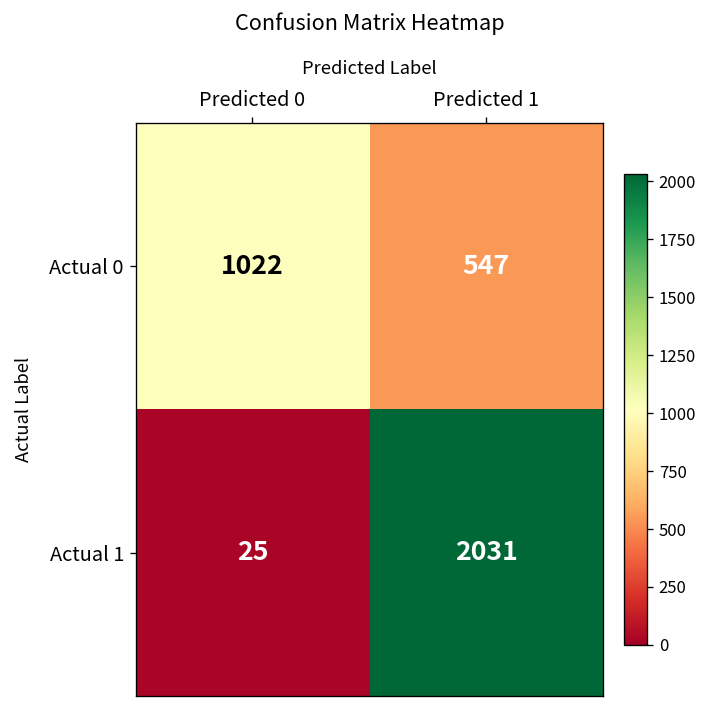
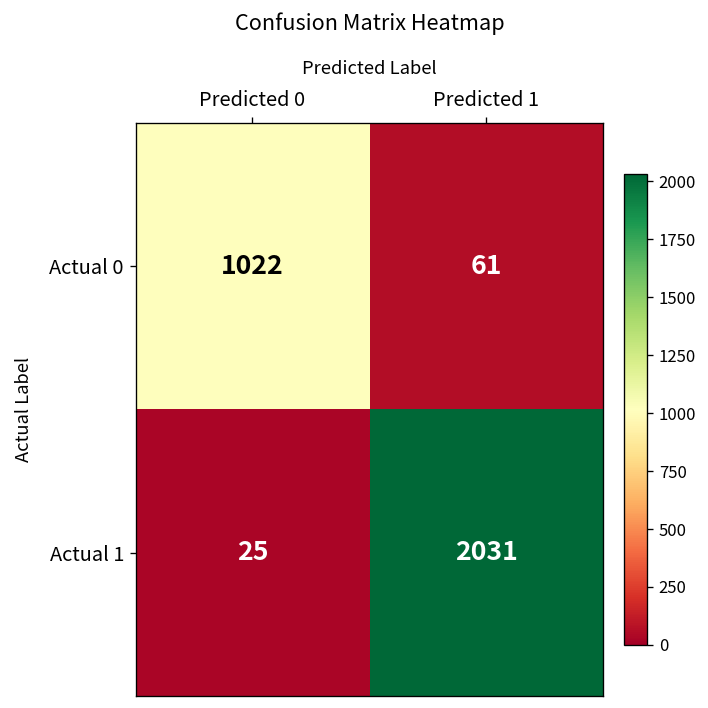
  {
    "Actual 0": {
      "Predicted 0": 1022,
-     "Predicted 1": 547
+     "Predicted 1": 61
    },
    "Actual 1": {
      "Predicted 0": 25,
      "Predicted 1": 2031
    }
  }
